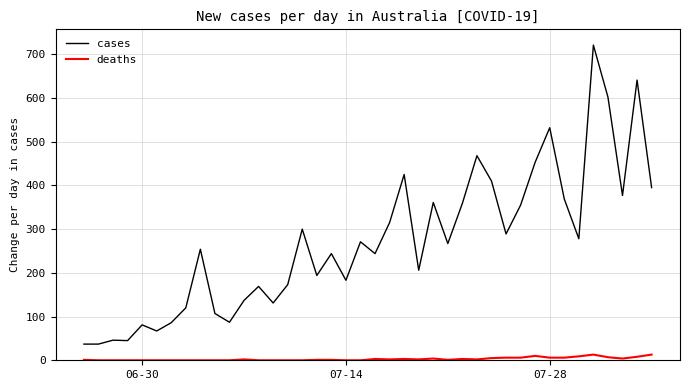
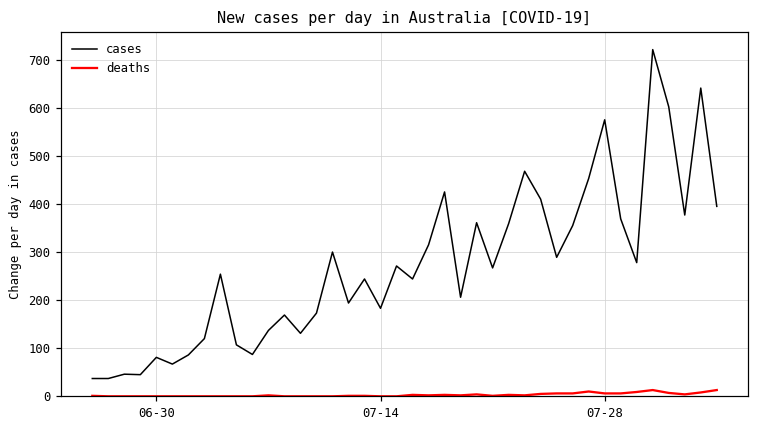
  {
    "cases": {
      "06-30": 80,
      "07-14": 180,
-     "07-28": 530
+     "07-28": 580
    },
    "deaths": {
      "06-30": 0,
      "07-14": 0,
      "07-28": 10
    }
  }
